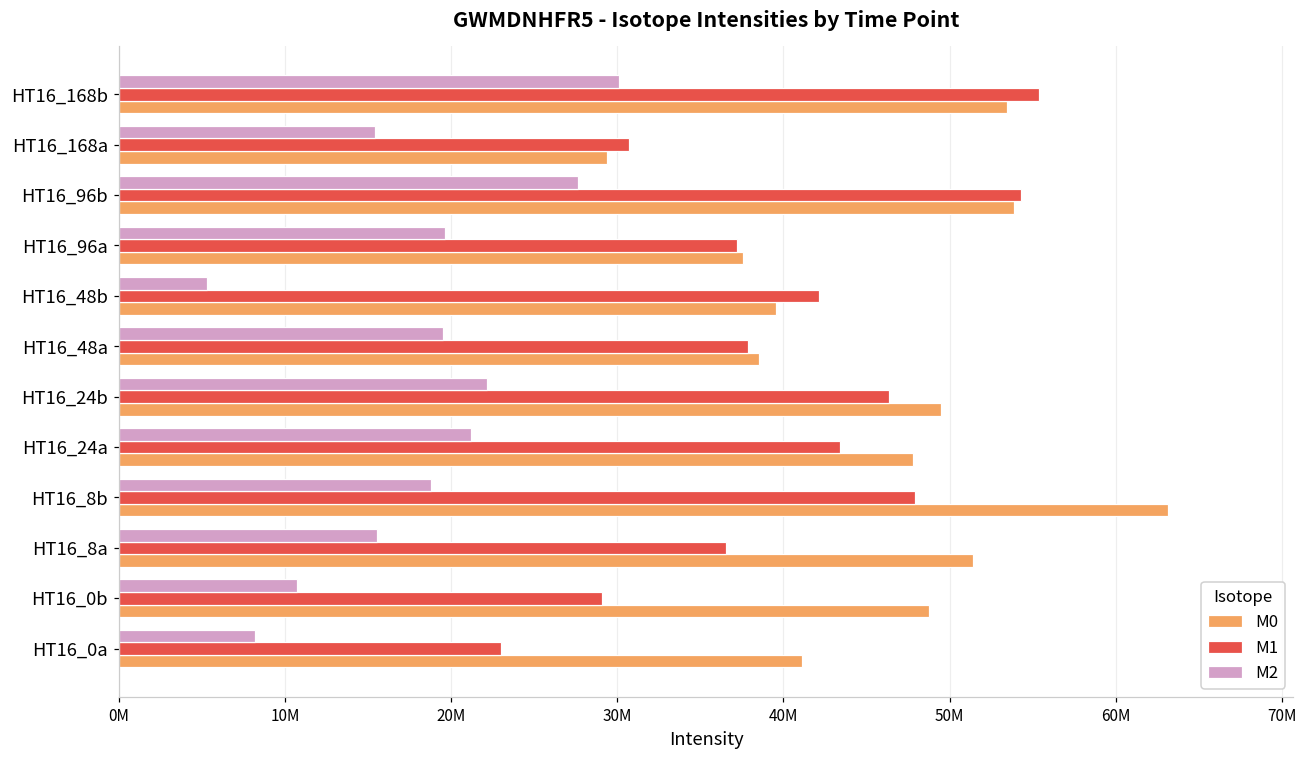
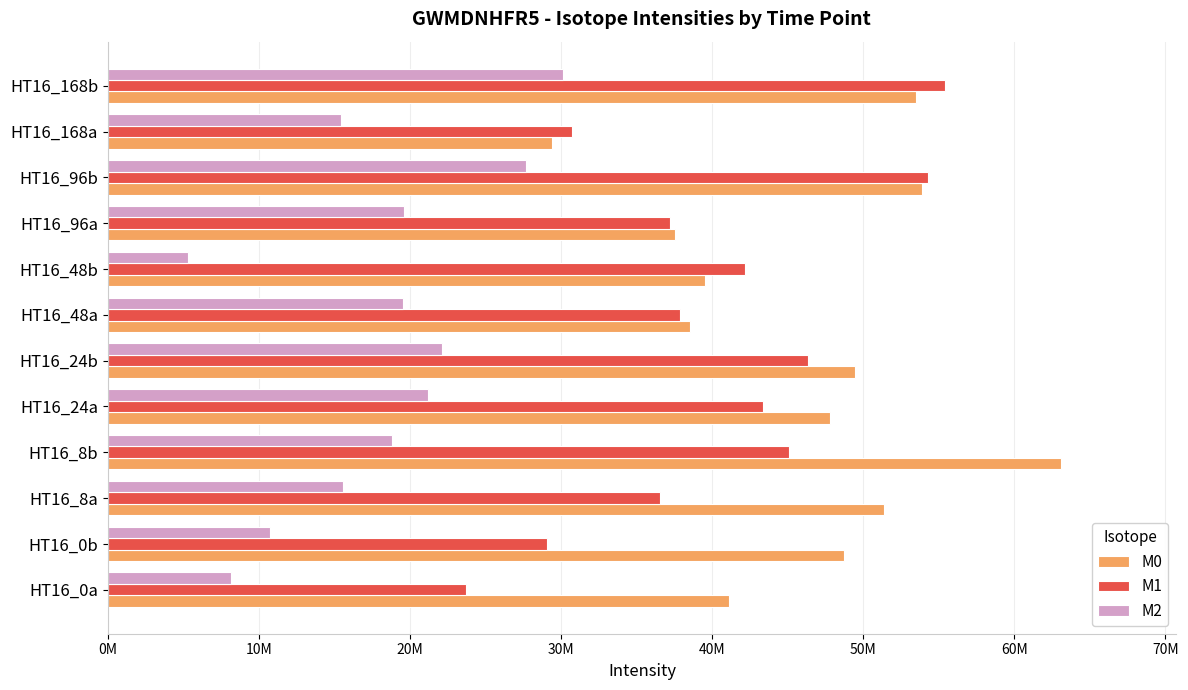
  {
    "M0": {
      "HT16_168b": 53500000,
      "HT16_168a": 29400000,
      "HT16_96b": 53900000,
      "HT16_96a": 37500000,
      "HT16_48b": 39600000,
      "HT16_48a": 38600000,
      "HT16_24b": 49500000,
      "HT16_24a": 47800000,
      "HT16_8b": 63100000,
      "HT16_8a": 51400000,
      "HT16_0b": 48700000,
      "HT16_0a": 41100000
    },
    "M1": {
      "HT16_168b": 55400000,
      "HT16_168a": 30700000,
      "HT16_96b": 54300000,
      "HT16_96a": 37200000,
      "HT16_48b": 42200000,
      "HT16_48a": 37900000,
      "HT16_24b": 46400000,
      "HT16_24a": 43400000,
-     "HT16_8b": 47900000,
+     "HT16_8b": 45100000,
      "HT16_8a": 36500000,
      "HT16_0b": 29100000,
-     "HT16_0a": 23000000
+     "HT16_0a": 23700000
    },
    "M2": {
      "HT16_168b": 30100000,
      "HT16_168a": 15400000,
      "HT16_96b": 27600000,
      "HT16_96a": 19600000,
      "HT16_48b": 5300000,
      "HT16_48a": 19500000,
      "HT16_24b": 22100000,
      "HT16_24a": 21200000,
      "HT16_8b": 18800000,
      "HT16_8a": 15600000,
      "HT16_0b": 10700000,
      "HT16_0a": 8200000
    }
  }
